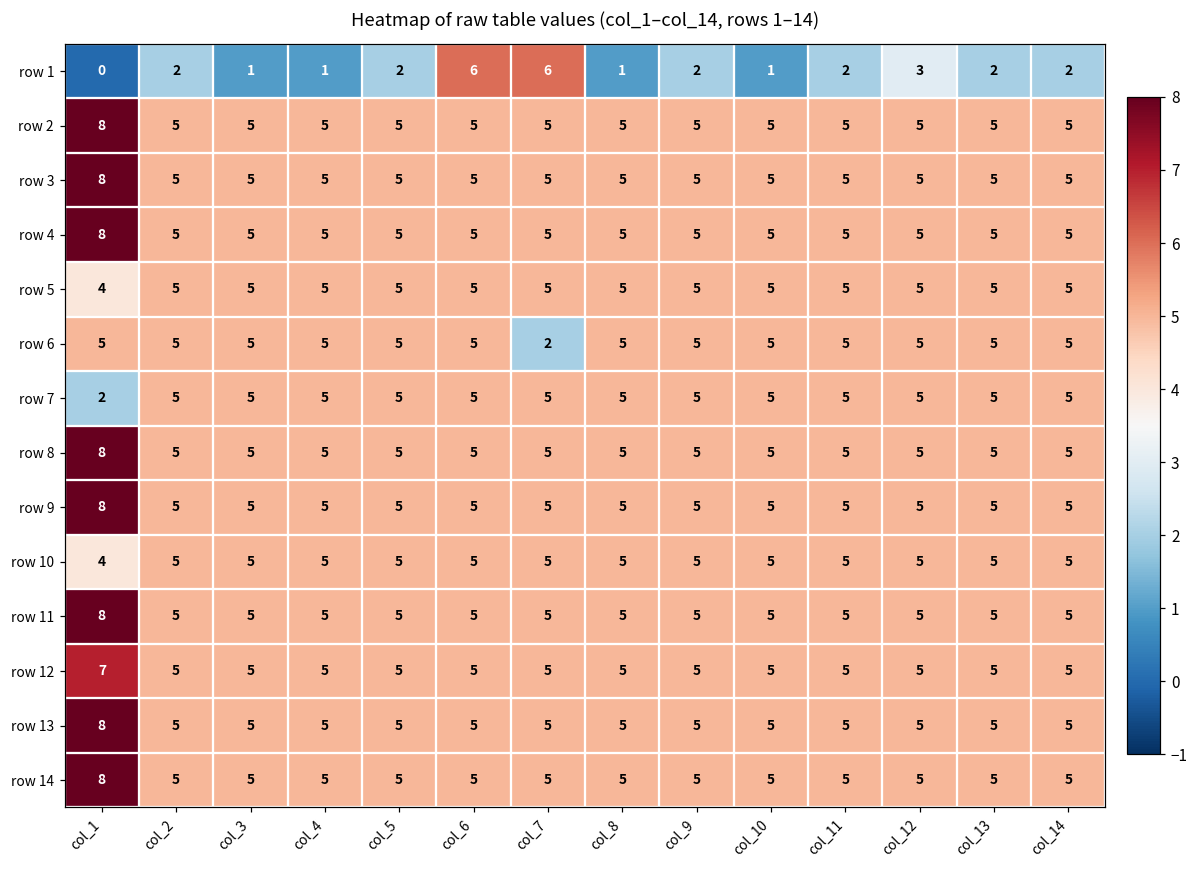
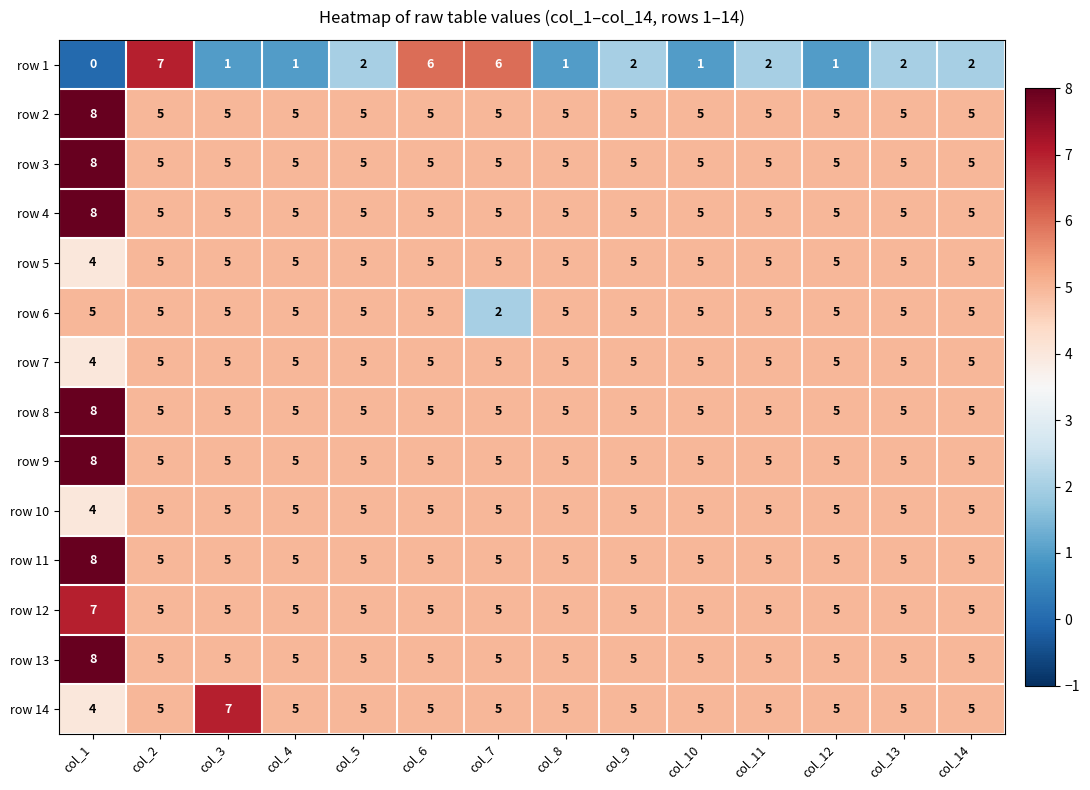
  {
    "row 1": {
      "col_1": 0,
-     "col_2": 2,
+     "col_2": 7,
      "col_3": 1,
      "col_4": 1,
      "col_5": 2,
      "col_6": 6,
      "col_7": 6,
      "col_8": 1,
      "col_9": 2,
      "col_10": 1,
      "col_11": 2,
-     "col_12": 3,
+     "col_12": 1,
      "col_13": 2,
      "col_14": 2
    },
    "row 2": {
      "col_1": 8,
      "col_2": 5,
      "col_3": 5,
      "col_4": 5,
      "col_5": 5,
      "col_6": 5,
      "col_7": 5,
      "col_8": 5,
      "col_9": 5,
      "col_10": 5,
      "col_11": 5,
      "col_12": 5,
      "col_13": 5,
      "col_14": 5
    },
    "row 3": {
      "col_1": 8,
      "col_2": 5,
      "col_3": 5,
      "col_4": 5,
      "col_5": 5,
      "col_6": 5,
      "col_7": 5,
      "col_8": 5,
      "col_9": 5,
      "col_10": 5,
      "col_11": 5,
      "col_12": 5,
      "col_13": 5,
      "col_14": 5
    },
    "row 4": {
      "col_1": 8,
      "col_2": 5,
      "col_3": 5,
      "col_4": 5,
      "col_5": 5,
      "col_6": 5,
      "col_7": 5,
      "col_8": 5,
      "col_9": 5,
      "col_10": 5,
      "col_11": 5,
      "col_12": 5,
      "col_13": 5,
      "col_14": 5
    },
    "row 5": {
      "col_1": 4,
      "col_2": 5,
      "col_3": 5,
      "col_4": 5,
      "col_5": 5,
      "col_6": 5,
      "col_7": 5,
      "col_8": 5,
      "col_9": 5,
      "col_10": 5,
      "col_11": 5,
      "col_12": 5,
      "col_13": 5,
      "col_14": 5
    },
    "row 6": {
      "col_1": 5,
      "col_2": 5,
      "col_3": 5,
      "col_4": 5,
      "col_5": 5,
      "col_6": 5,
      "col_7": 2,
      "col_8": 5,
      "col_9": 5,
      "col_10": 5,
      "col_11": 5,
      "col_12": 5,
      "col_13": 5,
      "col_14": 5
    },
    "row 7": {
-     "col_1": 2,
+     "col_1": 4,
      "col_2": 5,
      "col_3": 5,
      "col_4": 5,
      "col_5": 5,
      "col_6": 5,
      "col_7": 5,
      "col_8": 5,
      "col_9": 5,
      "col_10": 5,
      "col_11": 5,
      "col_12": 5,
      "col_13": 5,
      "col_14": 5
    },
    "row 8": {
      "col_1": 8,
      "col_2": 5,
      "col_3": 5,
      "col_4": 5,
      "col_5": 5,
      "col_6": 5,
      "col_7": 5,
      "col_8": 5,
      "col_9": 5,
      "col_10": 5,
      "col_11": 5,
      "col_12": 5,
      "col_13": 5,
      "col_14": 5
    },
    "row 9": {
      "col_1": 8,
      "col_2": 5,
      "col_3": 5,
      "col_4": 5,
      "col_5": 5,
      "col_6": 5,
      "col_7": 5,
      "col_8": 5,
      "col_9": 5,
      "col_10": 5,
      "col_11": 5,
      "col_12": 5,
      "col_13": 5,
      "col_14": 5
    },
    "row 10": {
      "col_1": 4,
      "col_2": 5,
      "col_3": 5,
      "col_4": 5,
      "col_5": 5,
      "col_6": 5,
      "col_7": 5,
      "col_8": 5,
      "col_9": 5,
      "col_10": 5,
      "col_11": 5,
      "col_12": 5,
      "col_13": 5,
      "col_14": 5
    },
    "row 11": {
      "col_1": 8,
      "col_2": 5,
      "col_3": 5,
      "col_4": 5,
      "col_5": 5,
      "col_6": 5,
      "col_7": 5,
      "col_8": 5,
      "col_9": 5,
      "col_10": 5,
      "col_11": 5,
      "col_12": 5,
      "col_13": 5,
      "col_14": 5
    },
    "row 12": {
      "col_1": 7,
      "col_2": 5,
      "col_3": 5,
      "col_4": 5,
      "col_5": 5,
      "col_6": 5,
      "col_7": 5,
      "col_8": 5,
      "col_9": 5,
      "col_10": 5,
      "col_11": 5,
      "col_12": 5,
      "col_13": 5,
      "col_14": 5
    },
    "row 13": {
      "col_1": 8,
      "col_2": 5,
      "col_3": 5,
      "col_4": 5,
      "col_5": 5,
      "col_6": 5,
      "col_7": 5,
      "col_8": 5,
      "col_9": 5,
      "col_10": 5,
      "col_11": 5,
      "col_12": 5,
      "col_13": 5,
      "col_14": 5
    },
    "row 14": {
-     "col_1": 8,
+     "col_1": 4,
      "col_2": 5,
-     "col_3": 5,
+     "col_3": 7,
      "col_4": 5,
      "col_5": 5,
      "col_6": 5,
      "col_7": 5,
      "col_8": 5,
      "col_9": 5,
      "col_10": 5,
      "col_11": 5,
      "col_12": 5,
      "col_13": 5,
      "col_14": 5
    }
  }
